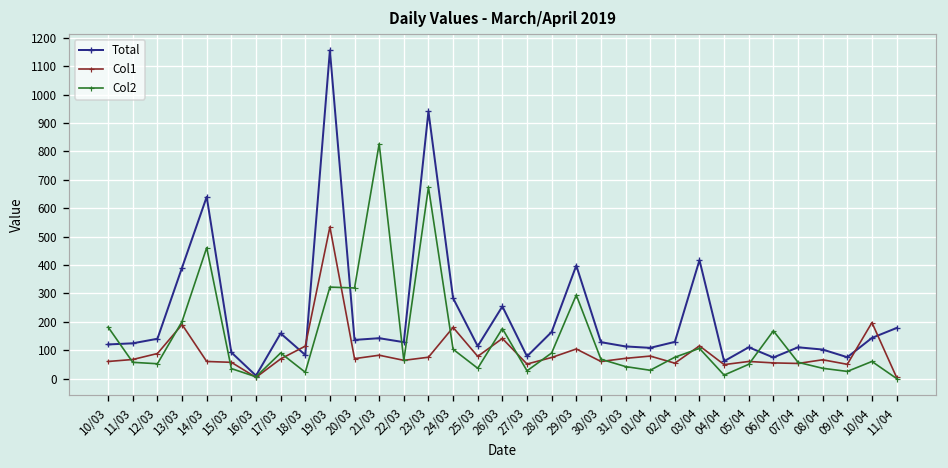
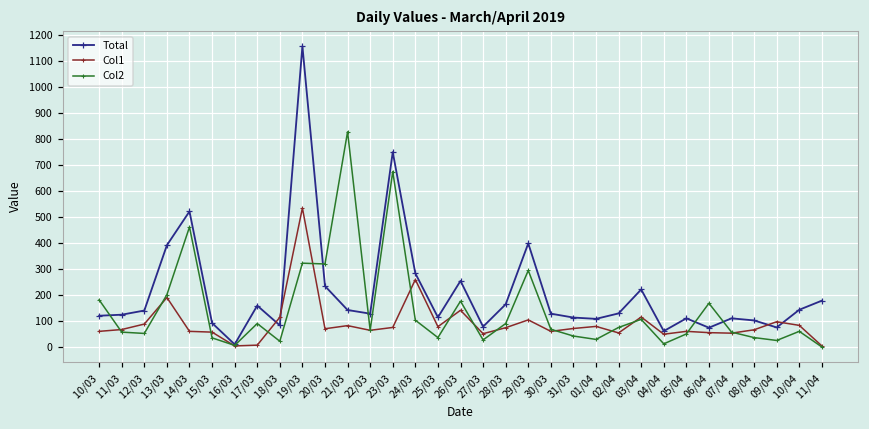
  {
    "Total": {
      "10/03": 120,
      "11/03": 120,
      "12/03": 140,
      "13/03": 390,
-     "14/03": 640,
+     "14/03": 520,
      "15/03": 90,
      "17/03": 160,
      "18/03": 80,
      "19/03": 1160,
-     "20/03": 140,
+     "20/03": 230,
      "21/03": 140,
      "22/03": 130,
-     "23/03": 940,
+     "23/03": 750,
      "24/03": 280,
      "25/03": 110,
      "26/03": 250,
      "27/03": 80,
      "28/03": 160,
      "29/03": 400,
      "30/03": 130,
      "31/03": 110,
      "01/04": 110,
      "02/04": 130,
-     "03/04": 420,
+     "03/04": 220,
      "04/04": 60,
      "05/04": 110,
      "06/04": 70,
      "07/04": 110,
      "08/04": 100,
      "09/04": 80,
      "10/04": 140,
      "11/04": 180
    },
    "Col1": {
      "10/03": 60,
      "12/03": 90,
      "13/03": 190,
      "14/03": 60,
      "15/03": 60,
-     "17/03": 70,
+     "17/03": 10,
      "18/03": 110,
      "19/03": 530,
      "20/03": 70,
      "21/03": 80,
      "23/03": 80,
-     "24/03": 180,
+     "24/03": 260,
      "25/03": 80,
      "26/03": 140,
      "27/03": 50,
      "28/03": 70,
      "29/03": 100,
      "31/03": 70,
      "01/04": 80,
      "02/04": 50,
      "04/04": 50,
      "06/04": 60,
      "08/04": 70,
-     "09/04": 50,
-     "10/04": 200
+     "09/04": 100,
+     "10/04": 80
    },
    "Col2": {
      "10/03": 180,
      "12/03": 50,
      "13/03": 200,
      "14/03": 460,
      "15/03": 40,
      "17/03": 90,
      "18/03": 20,
      "19/03": 320,
      "20/03": 320,
      "21/03": 830,
      "23/03": 670,
      "24/03": 100,
      "25/03": 40,
      "26/03": 180,
      "27/03": 30,
      "28/03": 90,
      "29/03": 290,
      "31/03": 40,
      "01/04": 30,
      "02/04": 80,
      "04/04": 10,
      "06/04": 170,
      "08/04": 40,
      "09/04": 30,
      "10/04": 60
    }
  }
